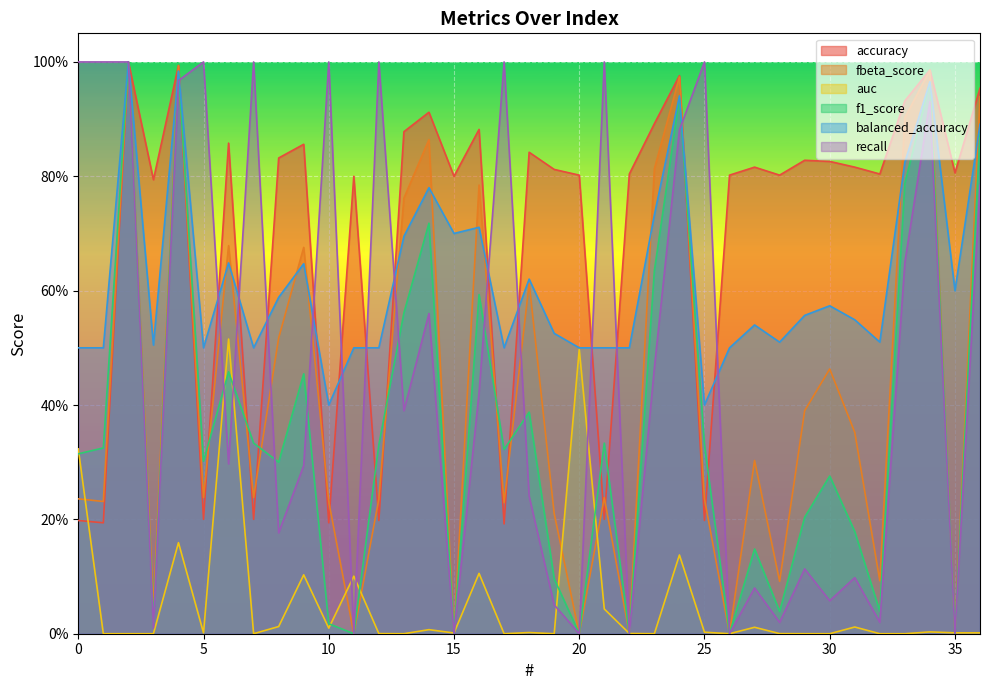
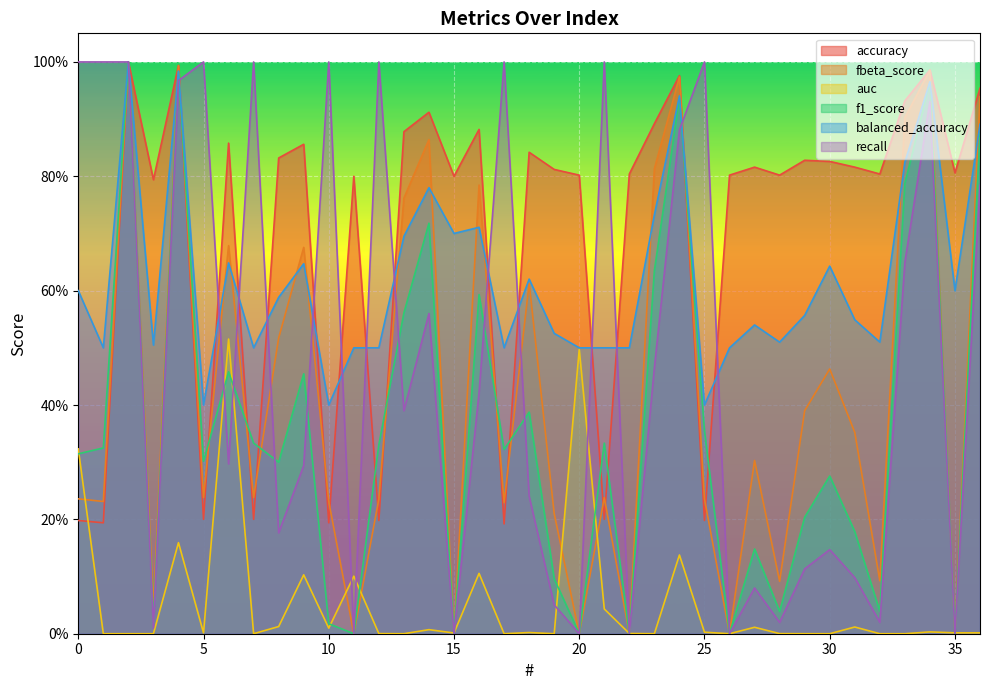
  {
    "f1_score": {
      "0": "31%",
      "5": "30%",
      "10": "2%",
-     "25": "33%",
+     "25": "35%",
      "30": "28%"
    },
    "balanced_accuracy": {
-     "0": "50%",
-     "5": "50%",
+     "0": "60%",
+     "5": "40%",
      "10": "40%",
      "15": "70%",
      "25": "40%",
-     "30": "57%",
+     "30": "64%",
      "35": "60%"
    },
    "recall": {
      "0": "100%",
      "5": "100%",
      "10": "100%",
      "25": "100%",
-     "30": "6%"
+     "30": "15%"
    }
  }
